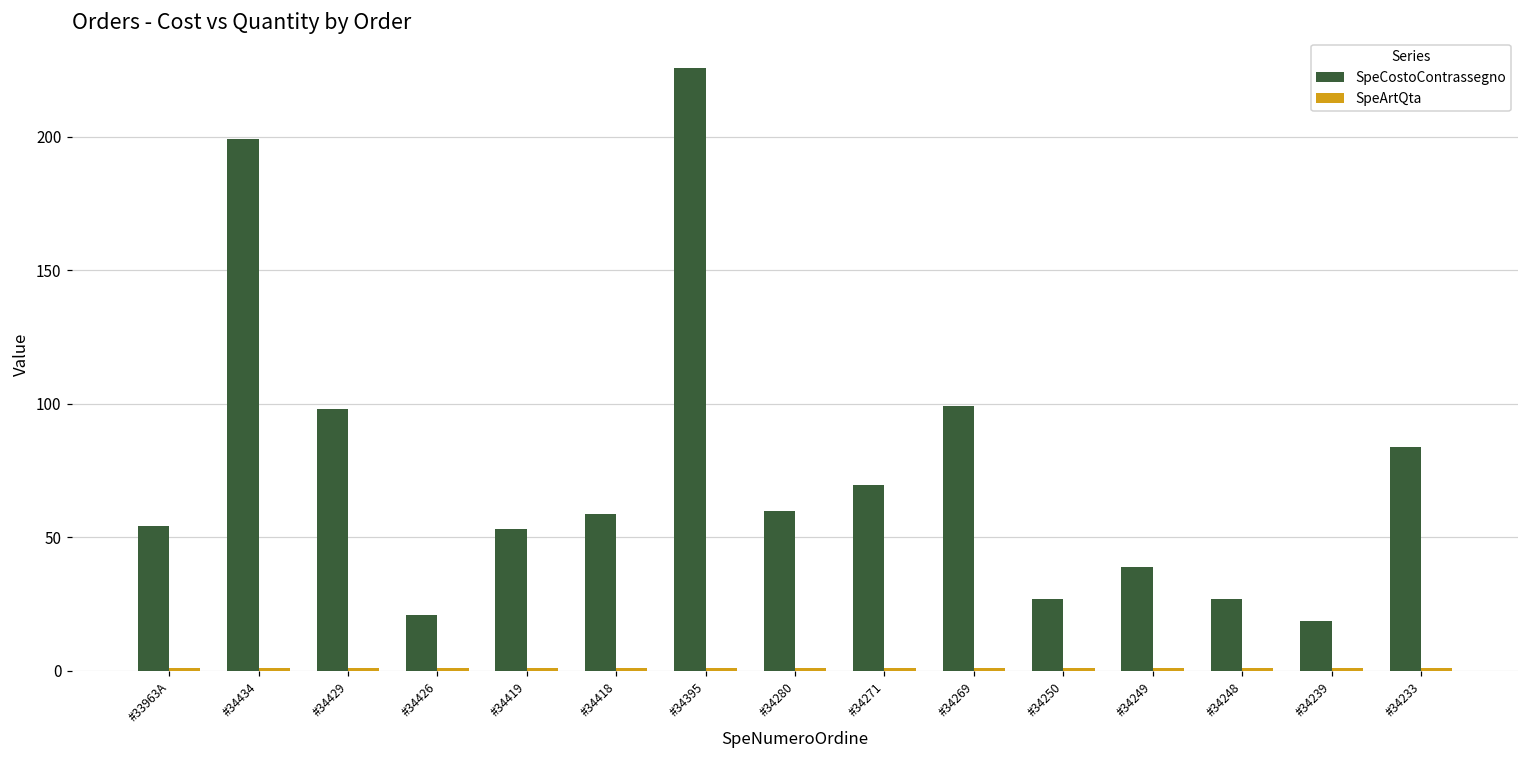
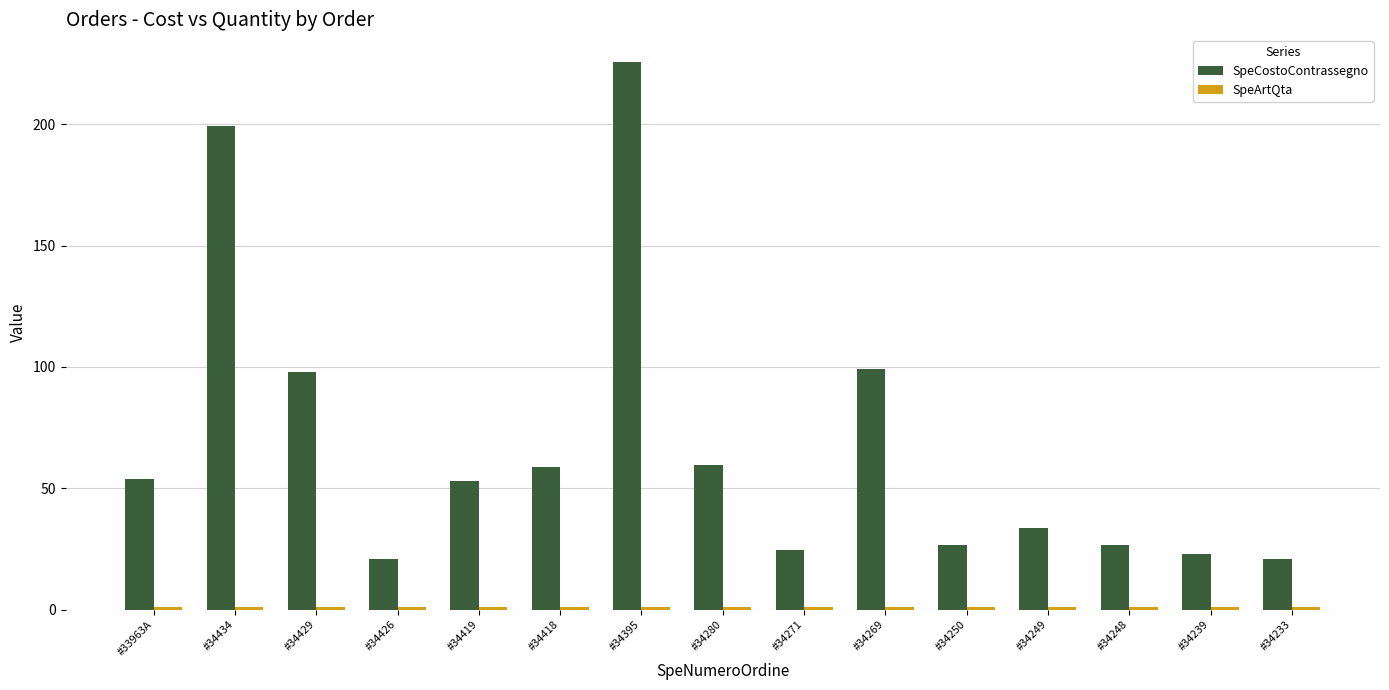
  {
    "SpeCostoContrassegno": {
      "#33963A": 54,
      "#34434": 199,
      "#34429": 98,
      "#34426": 21,
      "#34419": 53,
      "#34418": 59,
      "#34395": 226,
      "#34280": 60,
-     "#34271": 70,
+     "#34271": 25,
      "#34269": 99,
      "#34250": 27,
-     "#34249": 39,
+     "#34249": 34,
      "#34248": 27,
-     "#34239": 19,
-     "#34233": 84
+     "#34239": 23,
+     "#34233": 21
    }
  }
